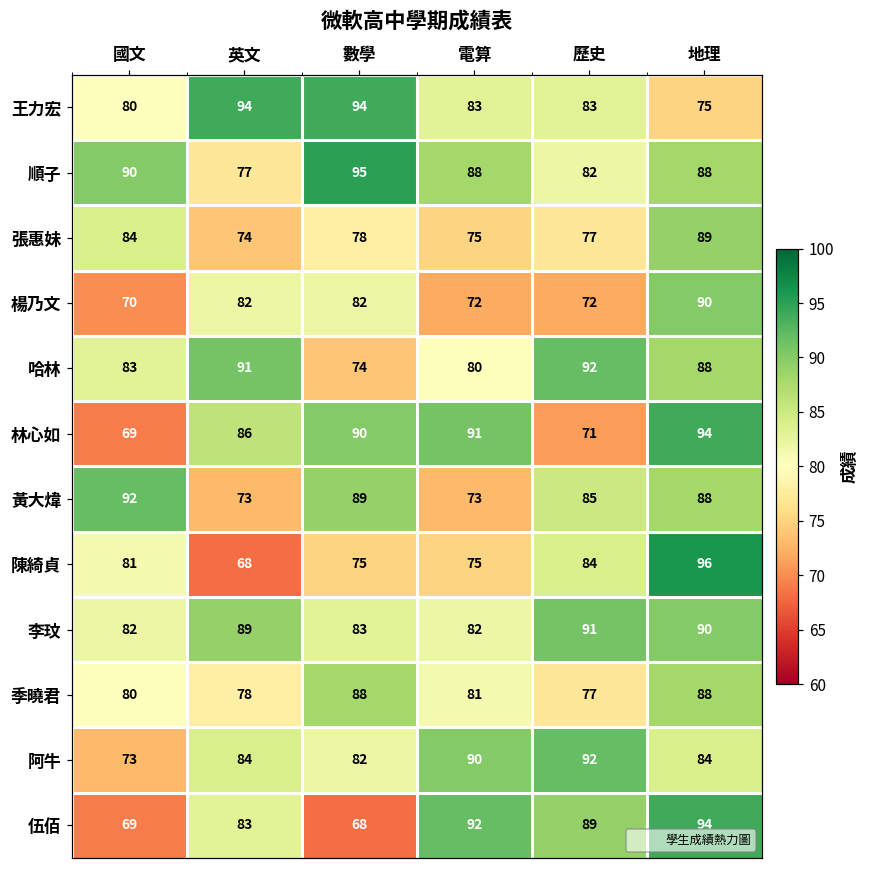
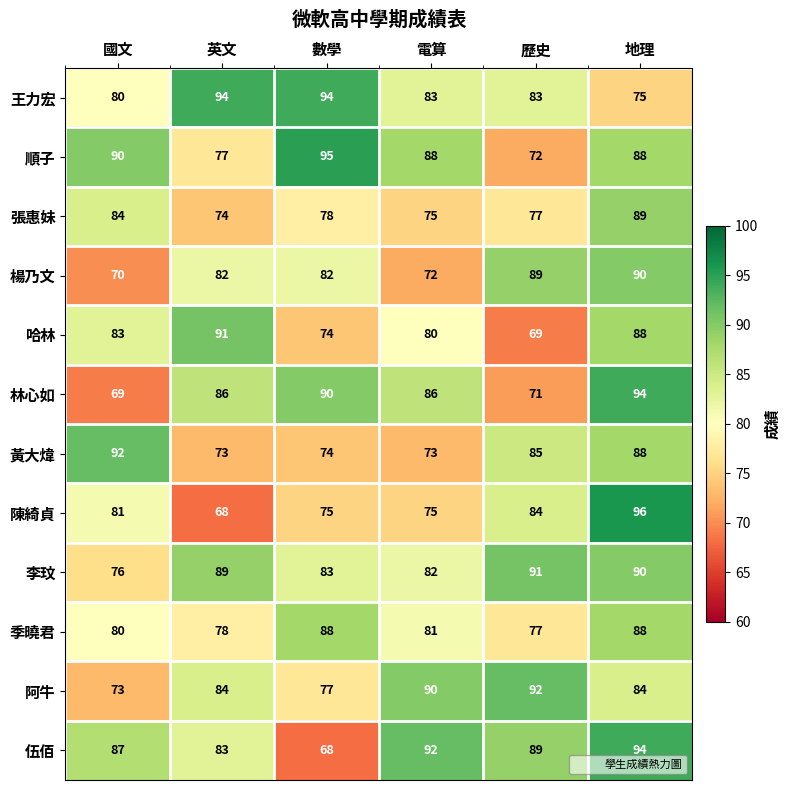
  {
    "王力宏": {
      "國文": 80,
      "英文": 94,
      "數學": 94,
      "電算": 83,
      "歷史": 83,
      "地理": 75
    },
    "順子": {
      "國文": 90,
      "英文": 77,
      "數學": 95,
      "電算": 88,
-     "歷史": 82,
+     "歷史": 72,
      "地理": 88
    },
    "張惠妹": {
      "國文": 84,
      "英文": 74,
      "數學": 78,
      "電算": 75,
      "歷史": 77,
      "地理": 89
    },
    "楊乃文": {
      "國文": 70,
      "英文": 82,
      "數學": 82,
      "電算": 72,
-     "歷史": 72,
+     "歷史": 89,
      "地理": 90
    },
    "哈林": {
      "國文": 83,
      "英文": 91,
      "數學": 74,
      "電算": 80,
-     "歷史": 92,
+     "歷史": 69,
      "地理": 88
    },
    "林心如": {
      "國文": 69,
      "英文": 86,
      "數學": 90,
-     "電算": 91,
+     "電算": 86,
      "歷史": 71,
      "地理": 94
    },
    "黃大煒": {
      "國文": 92,
      "英文": 73,
-     "數學": 89,
+     "數學": 74,
      "電算": 73,
      "歷史": 85,
      "地理": 88
    },
    "陳綺貞": {
      "國文": 81,
      "英文": 68,
      "數學": 75,
      "電算": 75,
      "歷史": 84,
      "地理": 96
    },
    "李玟": {
-     "國文": 82,
+     "國文": 76,
      "英文": 89,
      "數學": 83,
      "電算": 82,
      "歷史": 91,
      "地理": 90
    },
    "季曉君": {
      "國文": 80,
      "英文": 78,
      "數學": 88,
      "電算": 81,
      "歷史": 77,
      "地理": 88
    },
    "阿牛": {
      "國文": 73,
      "英文": 84,
-     "數學": 82,
+     "數學": 77,
      "電算": 90,
      "歷史": 92,
      "地理": 84
    },
    "伍佰": {
-     "國文": 69,
+     "國文": 87,
      "英文": 83,
      "數學": 68,
      "電算": 92,
      "歷史": 89
    }
  }
